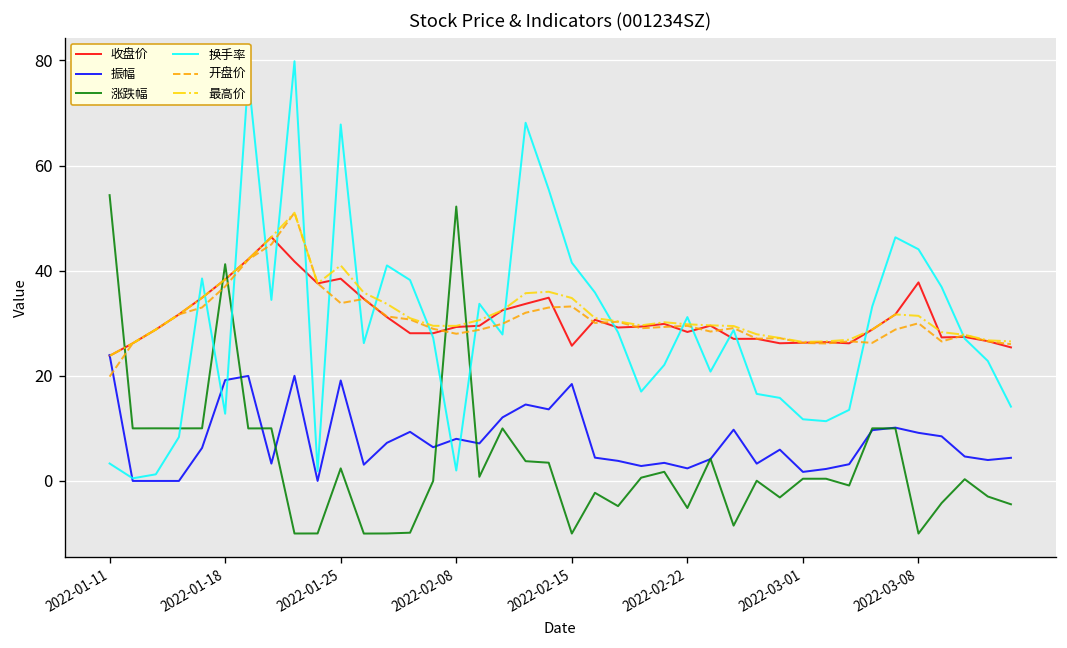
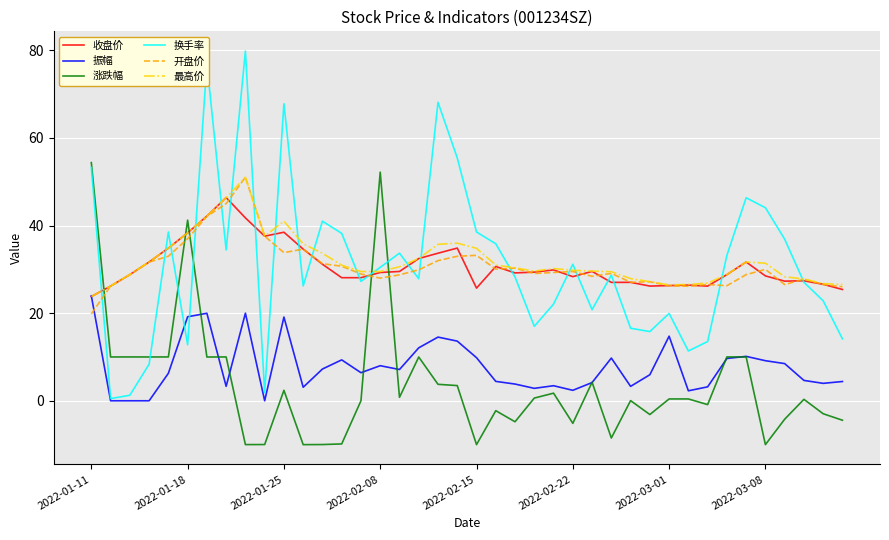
  {
    "收盘价": {
      "2022-01-25": 38,
      "2022-02-15": 26,
      "2022-02-22": 28,
-     "2022-03-08": 38
+     "2022-03-08": 29
    },
    "振幅": {
      "2022-01-18": 19,
      "2022-01-25": 19,
      "2022-02-08": 8,
-     "2022-02-15": 18,
+     "2022-02-15": 10,
      "2022-02-22": 2,
-     "2022-03-01": 2,
+     "2022-03-01": 15,
      "2022-03-08": 9
    },
    "涨跌幅": {
      "2022-01-11": 54,
      "2022-01-18": 41,
      "2022-01-25": 2,
      "2022-02-08": 52,
      "2022-02-15": -10,
      "2022-02-22": -5,
      "2022-03-01": 0,
      "2022-03-08": -10
    },
    "换手率": {
-     "2022-01-11": 3,
+     "2022-01-11": 53,
      "2022-01-18": 13,
      "2022-01-25": 68,
-     "2022-02-08": 2,
-     "2022-02-15": 42,
+     "2022-02-08": 30,
+     "2022-02-15": 39,
      "2022-02-22": 31,
-     "2022-03-01": 12,
+     "2022-03-01": 20,
      "2022-03-08": 44
    }
  }
